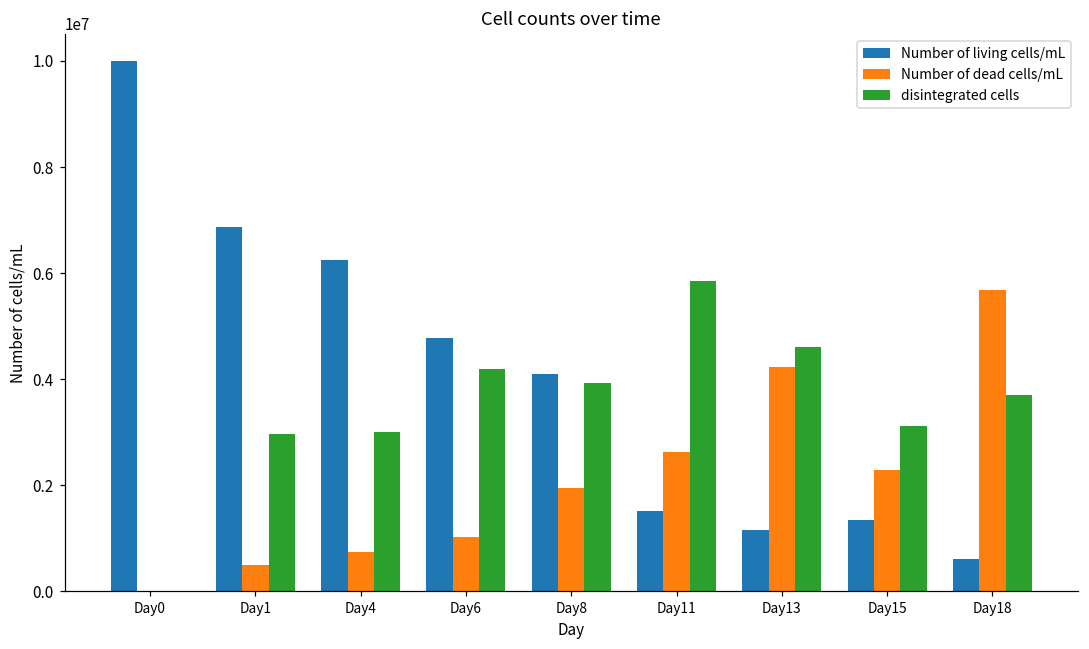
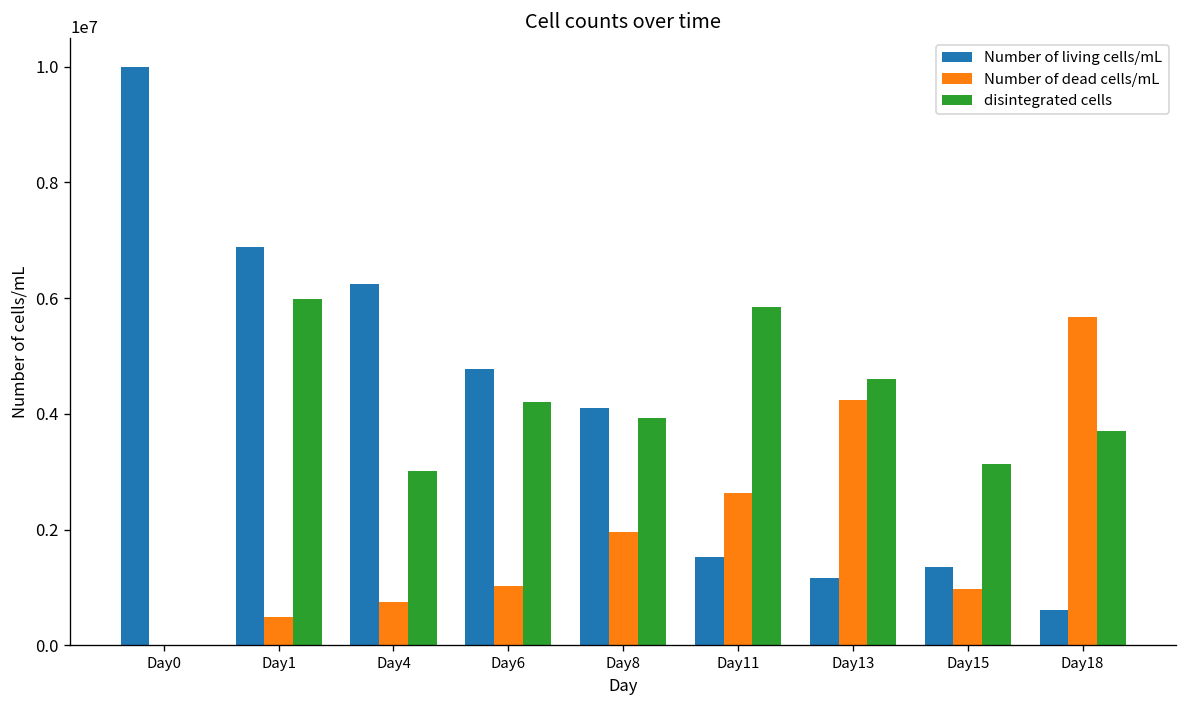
  {
    "Number of living cells/mL": {
      "Day0": 10000000,
      "Day1": 6900000,
      "Day4": 6200000,
      "Day6": 4800000,
      "Day8": 4100000,
      "Day11": 1500000,
      "Day13": 1200000,
      "Day15": 1300000,
      "Day18": 600000
    },
    "Number of dead cells/mL": {
      "Day0": 0,
      "Day1": 500000,
      "Day4": 700000,
      "Day6": 1000000,
      "Day8": 2000000,
      "Day11": 2600000,
      "Day13": 4200000,
-     "Day15": 2300000,
+     "Day15": 1000000,
      "Day18": 5700000
    },
    "disintegrated cells": {
      "Day0": 0,
-     "Day1": 3000000,
+     "Day1": 6000000,
      "Day4": 3000000,
      "Day6": 4200000,
      "Day8": 3900000,
      "Day11": 5900000,
      "Day13": 4600000,
      "Day15": 3100000,
      "Day18": 3700000
    }
  }
